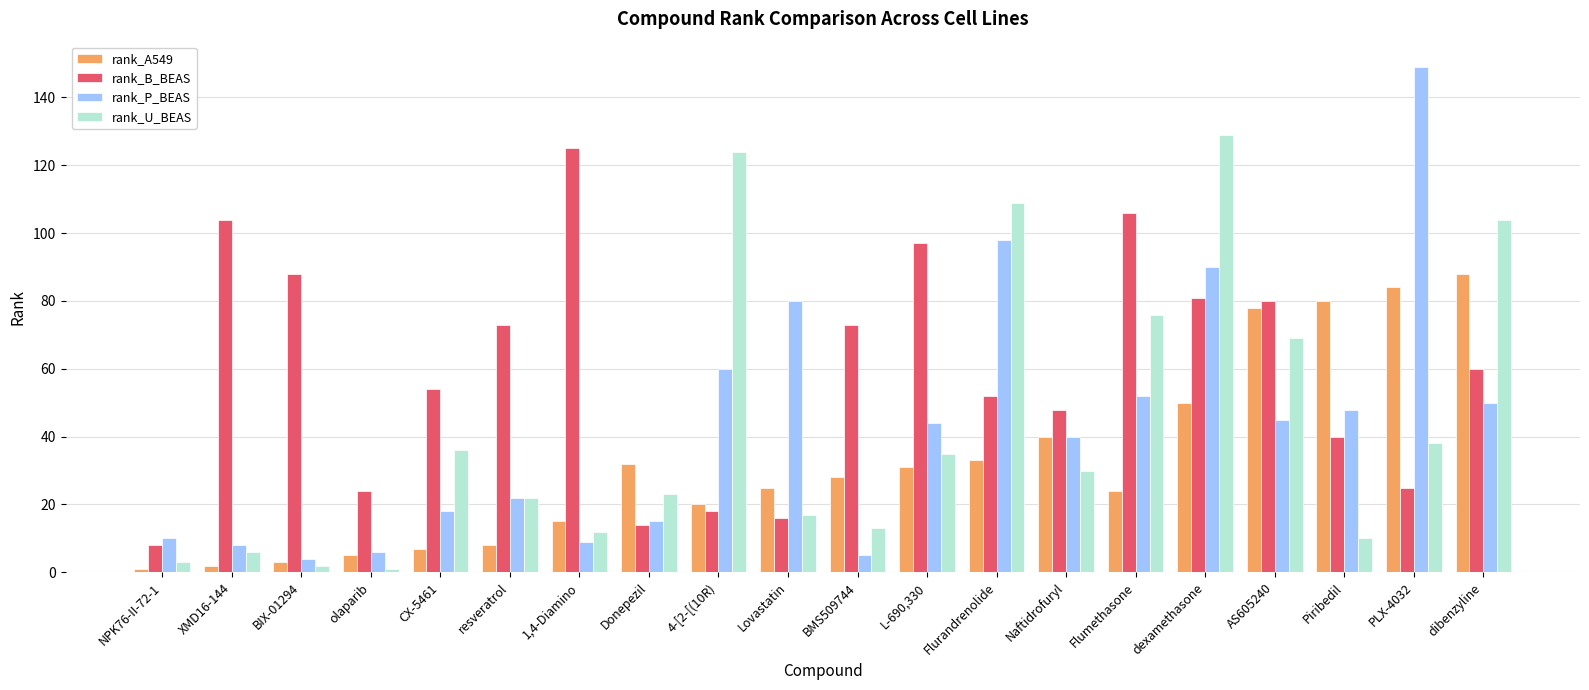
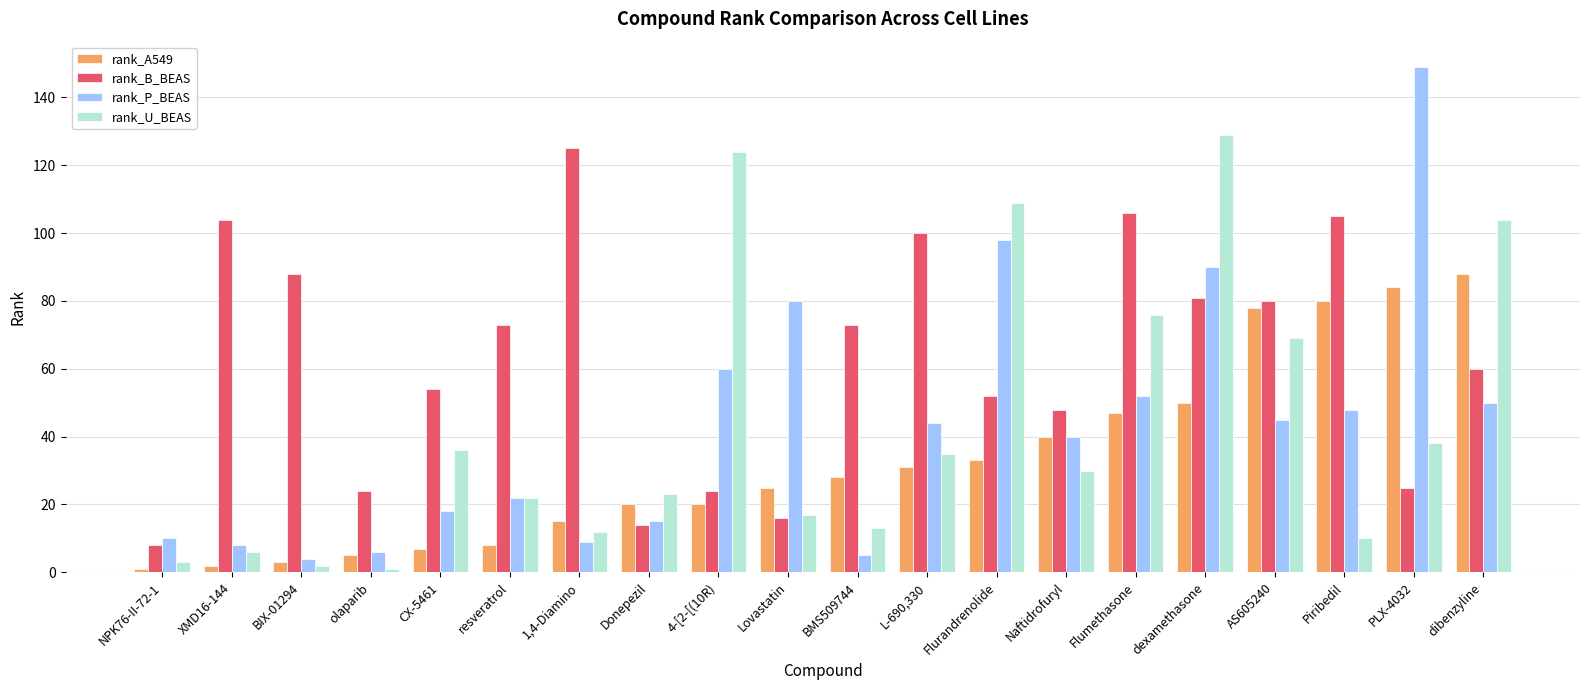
  {
    "rank_A549": {
      "NPK76-II-72-1": 1,
      "XMD16-144": 2,
      "BIX-01294": 3,
      "olaparib": 5,
      "CX-5461": 7,
      "resveratrol": 8,
      "1,4-Diamino": 15,
-     "Donepezil": 32,
+     "Donepezil": 20,
      "4-[2-[(10R)": 20,
      "Lovastatin": 25,
      "BMS509744": 28,
      "L-690,330": 31,
      "Flurandrenolide": 33,
      "Naftidrofuryl": 40,
-     "Flumethasone": 24,
+     "Flumethasone": 47,
      "dexamethasone": 50,
      "AS605240": 78,
      "Piribedil": 80,
      "PLX-4032": 84,
      "dibenzyline": 88
    },
    "rank_B_BEAS": {
      "NPK76-II-72-1": 8,
      "XMD16-144": 104,
      "BIX-01294": 88,
      "olaparib": 24,
      "CX-5461": 54,
      "resveratrol": 73,
      "1,4-Diamino": 125,
      "Donepezil": 14,
-     "4-[2-[(10R)": 18,
+     "4-[2-[(10R)": 24,
      "Lovastatin": 16,
      "BMS509744": 73,
-     "L-690,330": 97,
+     "L-690,330": 100,
      "Flurandrenolide": 52,
      "Naftidrofuryl": 48,
      "Flumethasone": 106,
      "dexamethasone": 81,
      "AS605240": 80,
-     "Piribedil": 40,
+     "Piribedil": 105,
      "PLX-4032": 25,
      "dibenzyline": 60
    }
  }
